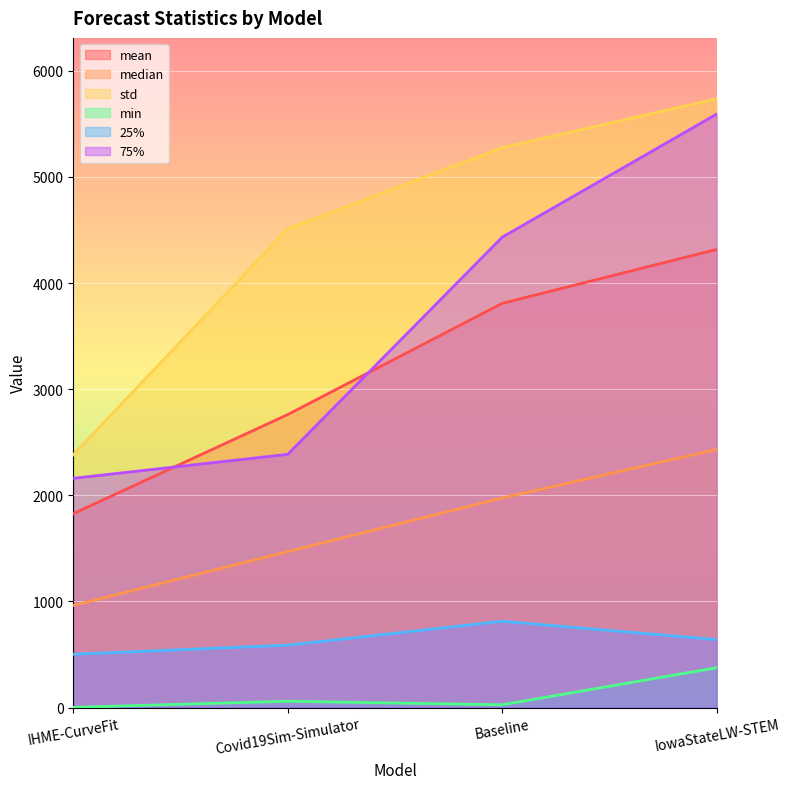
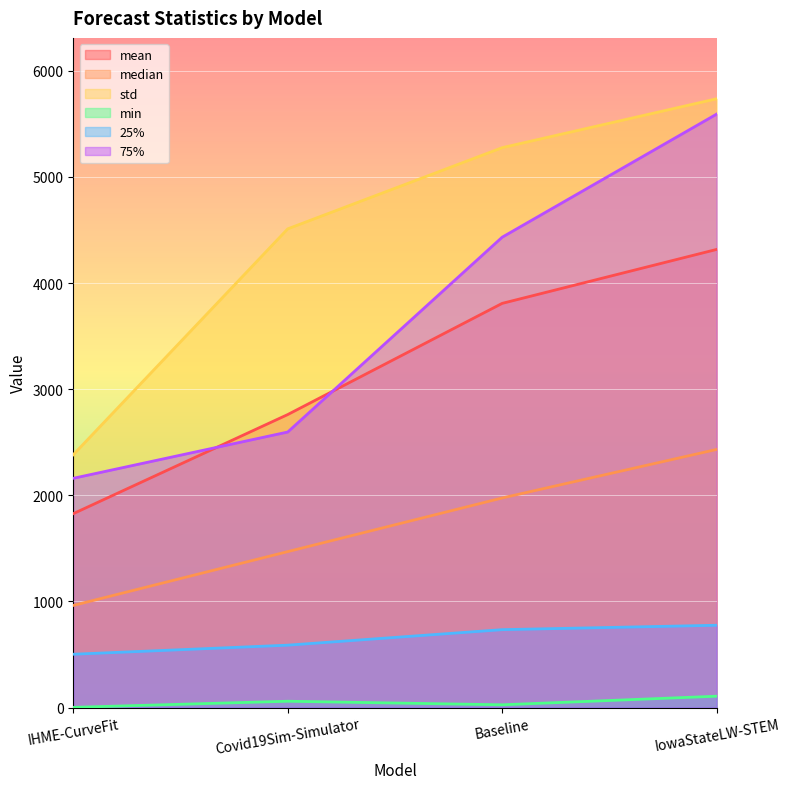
  {
    "min": {
      "IHME-CurveFit": 0,
      "Covid19Sim-Simulator": 60,
      "Baseline": 30,
-     "IowaStateLW-STEM": 380
+     "IowaStateLW-STEM": 110
    },
    "25%": {
      "IHME-CurveFit": 500,
      "Covid19Sim-Simulator": 590,
-     "Baseline": 810,
-     "IowaStateLW-STEM": 640
+     "Baseline": 730,
+     "IowaStateLW-STEM": 780
    },
    "75%": {
      "IHME-CurveFit": 2160,
-     "Covid19Sim-Simulator": 2390,
+     "Covid19Sim-Simulator": 2600,
      "Baseline": 4430,
      "IowaStateLW-STEM": 5590
    }
  }
